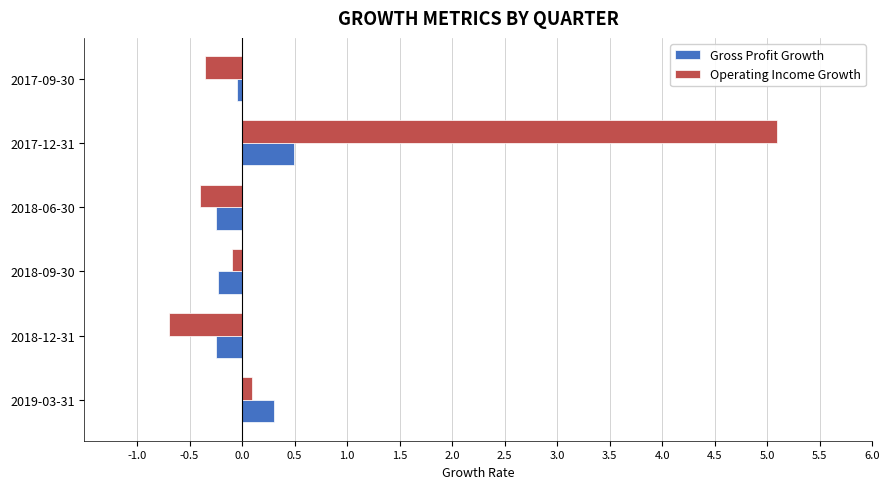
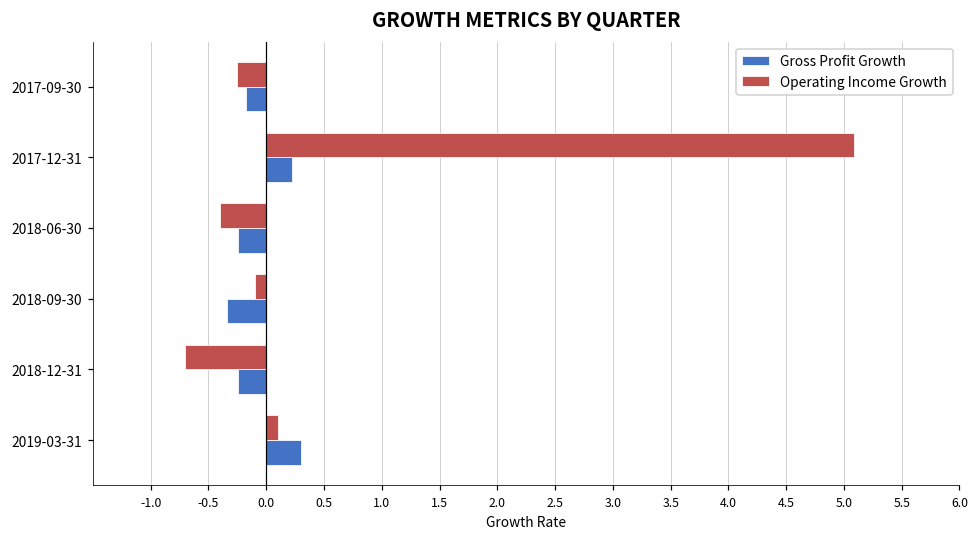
  {
    "Gross Profit Growth": {
-     "2017-09-30": -0.05,
-     "2017-12-31": 0.49,
+     "2017-09-30": -0.17,
+     "2017-12-31": 0.23,
      "2018-06-30": -0.24,
-     "2018-09-30": -0.23,
+     "2018-09-30": -0.34,
      "2018-12-31": -0.24,
      "2019-03-31": 0.30
    },
    "Operating Income Growth": {
-     "2017-09-30": -0.35,
+     "2017-09-30": -0.25,
      "2017-12-31": 5.09,
      "2018-06-30": -0.40,
      "2018-09-30": -0.10,
      "2018-12-31": -0.70,
      "2019-03-31": 0.10
    }
  }
